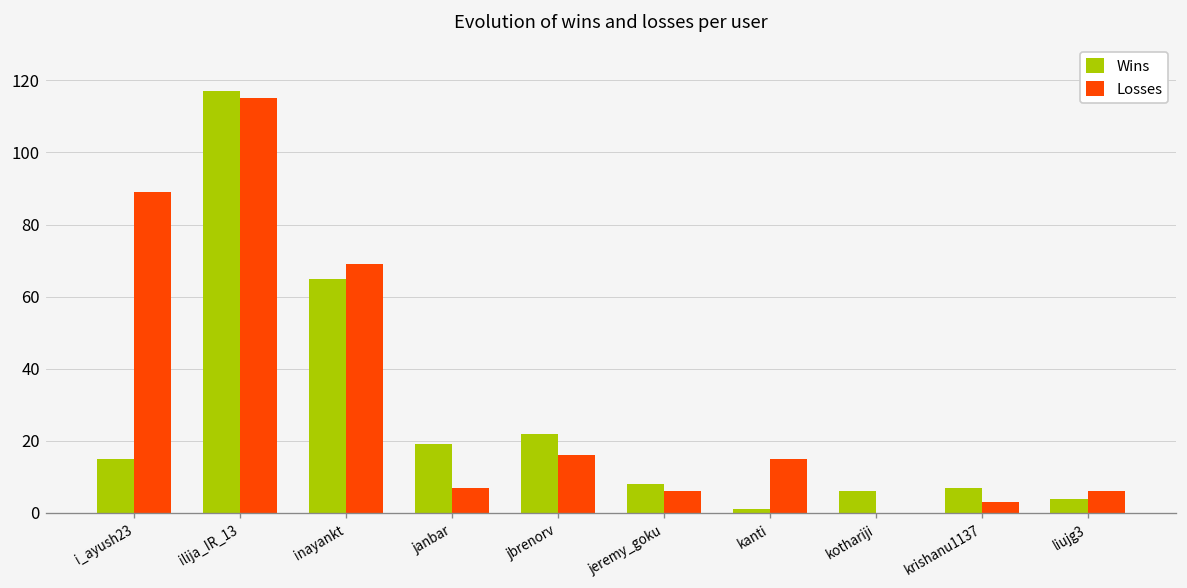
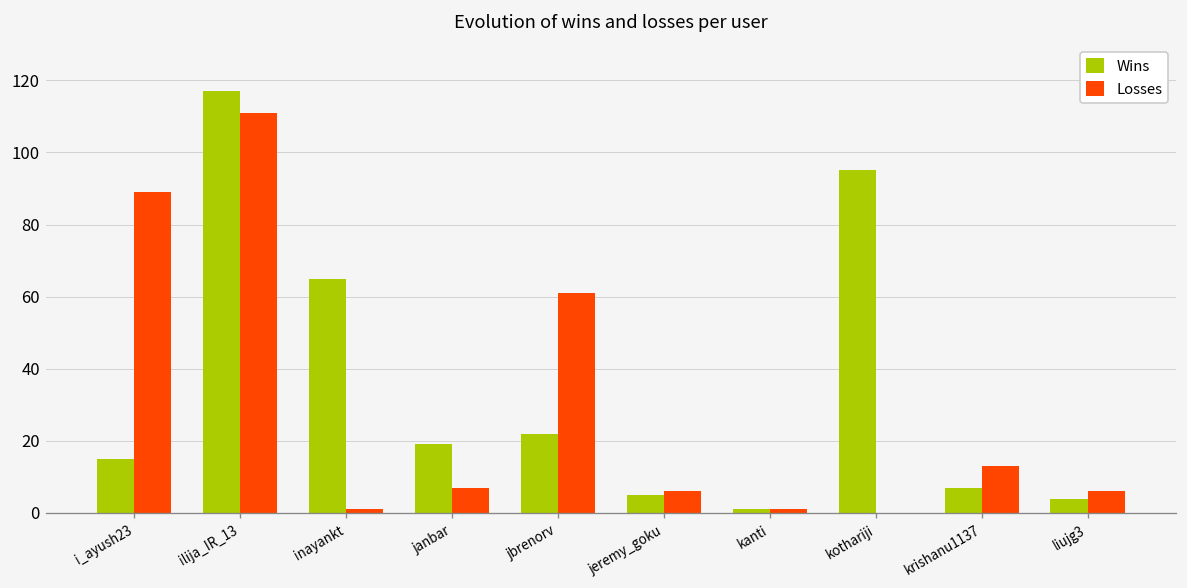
  {
    "Wins": {
      "i_ayush23": 15,
      "ilija_IR_13": 117,
      "inayankt": 65,
      "janbar": 19,
      "jbrenorv": 22,
-     "jeremy_goku": 8,
+     "jeremy_goku": 5,
      "kanti": 1,
-     "kothariji": 6,
+     "kothariji": 95,
      "krishanu1137": 7,
      "liujg3": 4
    },
    "Losses": {
      "i_ayush23": 89,
-     "ilija_IR_13": 115,
-     "inayankt": 69,
+     "ilija_IR_13": 111,
+     "inayankt": 1,
      "janbar": 7,
-     "jbrenorv": 16,
+     "jbrenorv": 61,
      "jeremy_goku": 6,
-     "kanti": 15,
+     "kanti": 1,
      "kothariji": 0,
-     "krishanu1137": 3,
+     "krishanu1137": 13,
      "liujg3": 6
    }
  }
